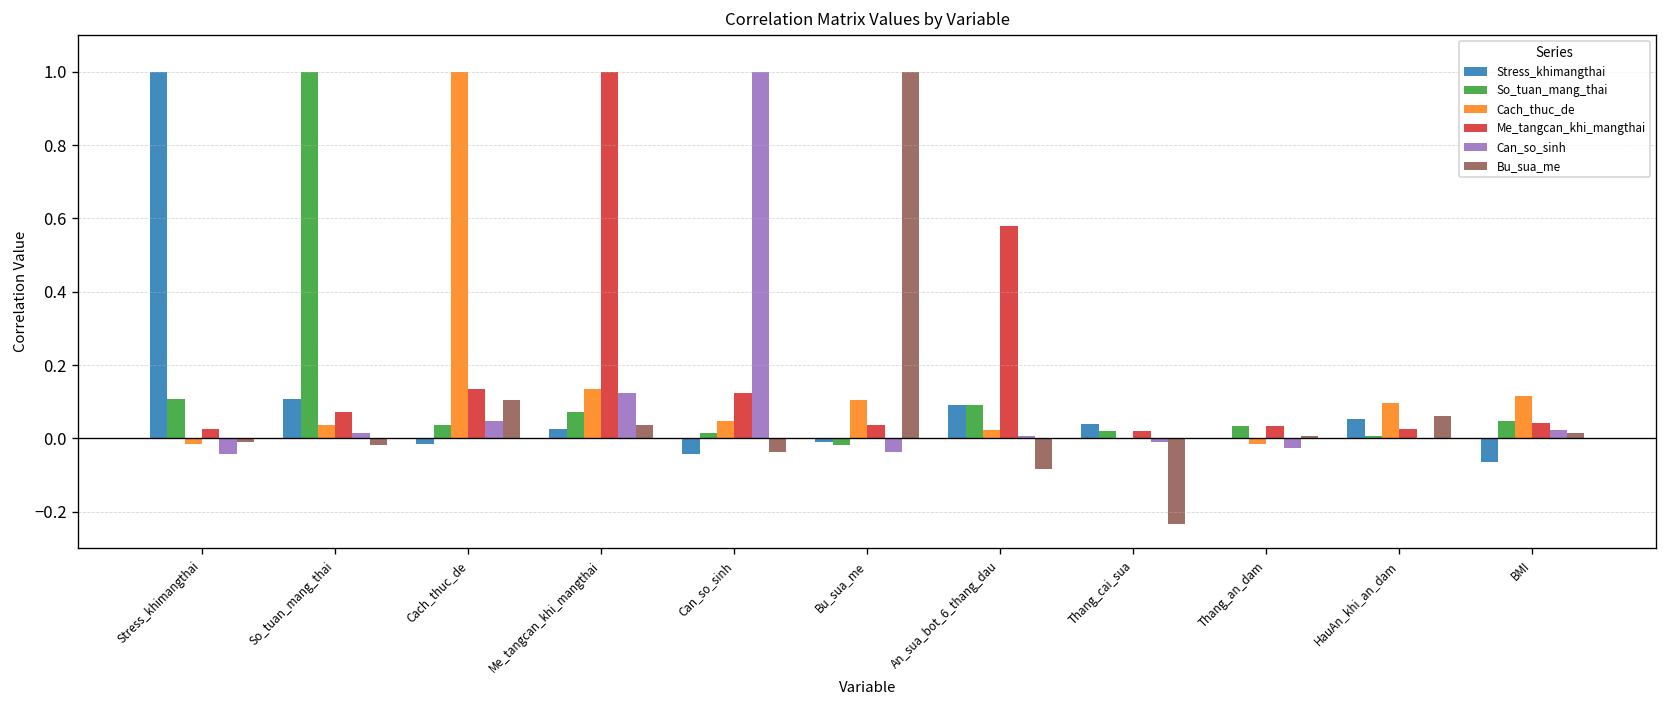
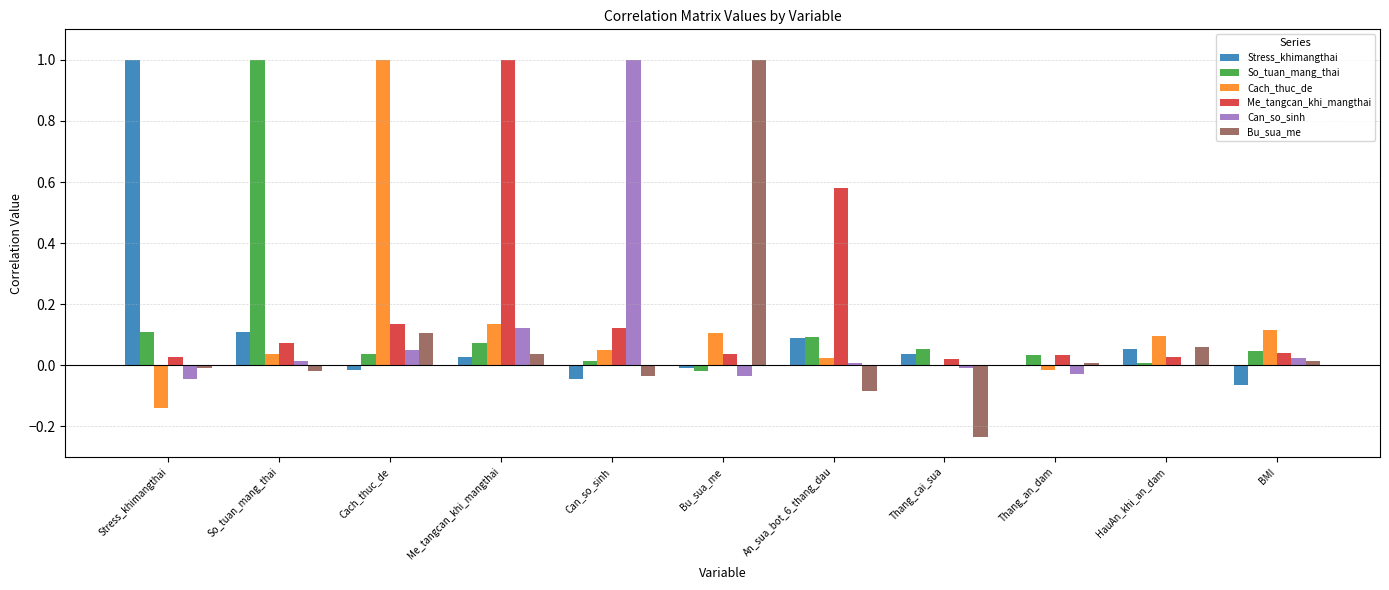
  {
    "Stress_khimangthai": {
      "Stress_khimangthai": 1.00,
      "So_tuan_mang_thai": 0.11,
      "Cach_thuc_de": -0.02,
      "Me_tangcan_khi_mangthai": 0.03,
      "Can_so_sinh": -0.04,
      "Bu_sua_me": -0.01,
      "An_sua_bot_6_thang_dau": 0.09,
      "Thang_cai_sua": 0.04,
      "HauAn_khi_an_dam": 0.05,
      "BMI": -0.06
    },
    "So_tuan_mang_thai": {
      "Stress_khimangthai": 0.11,
      "So_tuan_mang_thai": 1.00,
      "Cach_thuc_de": 0.04,
      "Me_tangcan_khi_mangthai": 0.07,
      "Can_so_sinh": 0.02,
      "Bu_sua_me": -0.02,
      "An_sua_bot_6_thang_dau": 0.09,
-     "Thang_cai_sua": 0.02,
+     "Thang_cai_sua": 0.05,
      "Thang_an_dam": 0.03,
      "BMI": 0.05
    },
    "Cach_thuc_de": {
-     "Stress_khimangthai": -0.02,
+     "Stress_khimangthai": -0.14,
      "So_tuan_mang_thai": 0.04,
      "Cach_thuc_de": 1.00,
      "Me_tangcan_khi_mangthai": 0.14,
      "Can_so_sinh": 0.05,
      "Bu_sua_me": 0.10,
      "An_sua_bot_6_thang_dau": 0.02,
      "Thang_an_dam": -0.01,
      "HauAn_khi_an_dam": 0.10,
      "BMI": 0.12
    },
    "Me_tangcan_khi_mangthai": {
      "Stress_khimangthai": 0.03,
      "So_tuan_mang_thai": 0.07,
      "Cach_thuc_de": 0.14,
      "Me_tangcan_khi_mangthai": 1.00,
      "Can_so_sinh": 0.12,
      "Bu_sua_me": 0.04,
      "An_sua_bot_6_thang_dau": 0.58,
      "Thang_cai_sua": 0.02,
      "Thang_an_dam": 0.03,
      "HauAn_khi_an_dam": 0.03,
      "BMI": 0.04
    },
    "Can_so_sinh": {
      "Stress_khimangthai": -0.04,
      "So_tuan_mang_thai": 0.02,
      "Cach_thuc_de": 0.05,
      "Me_tangcan_khi_mangthai": 0.12,
      "Can_so_sinh": 1.00,
      "Bu_sua_me": -0.04,
      "Thang_cai_sua": -0.01,
      "Thang_an_dam": -0.03,
      "BMI": 0.02
    },
    "Bu_sua_me": {
      "Stress_khimangthai": -0.01,
      "So_tuan_mang_thai": -0.02,
      "Cach_thuc_de": 0.10,
      "Me_tangcan_khi_mangthai": 0.04,
      "Can_so_sinh": -0.04,
      "Bu_sua_me": 1.00,
      "An_sua_bot_6_thang_dau": -0.08,
      "Thang_cai_sua": -0.23,
      "HauAn_khi_an_dam": 0.06,
      "BMI": 0.01
    }
  }
